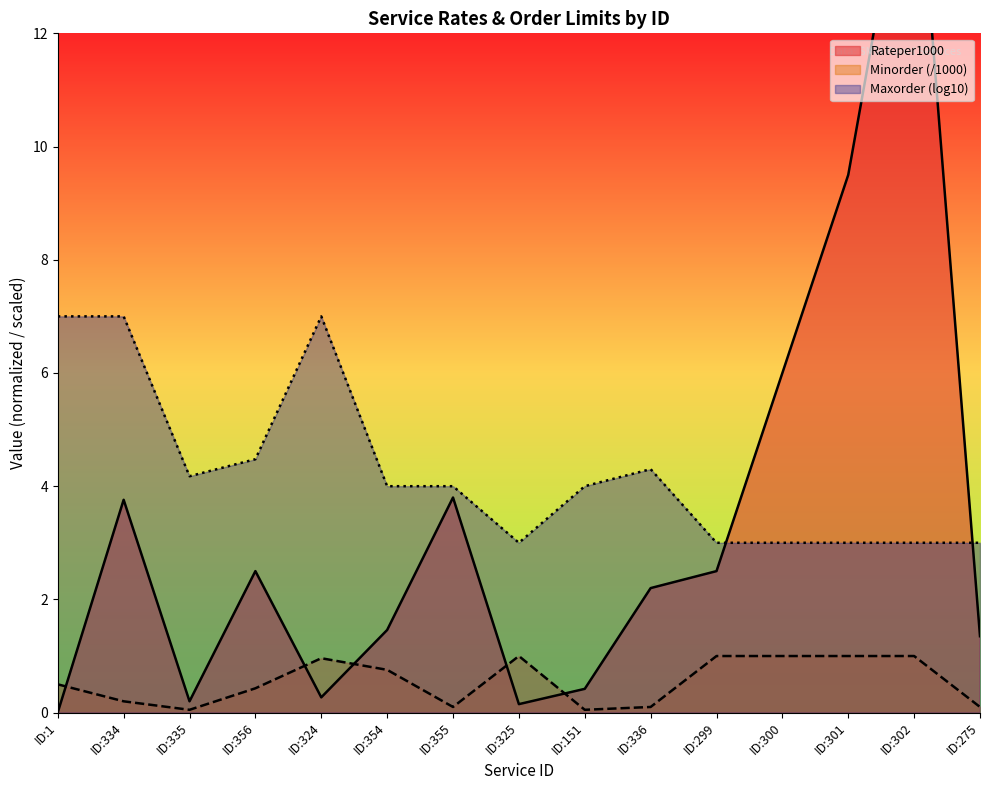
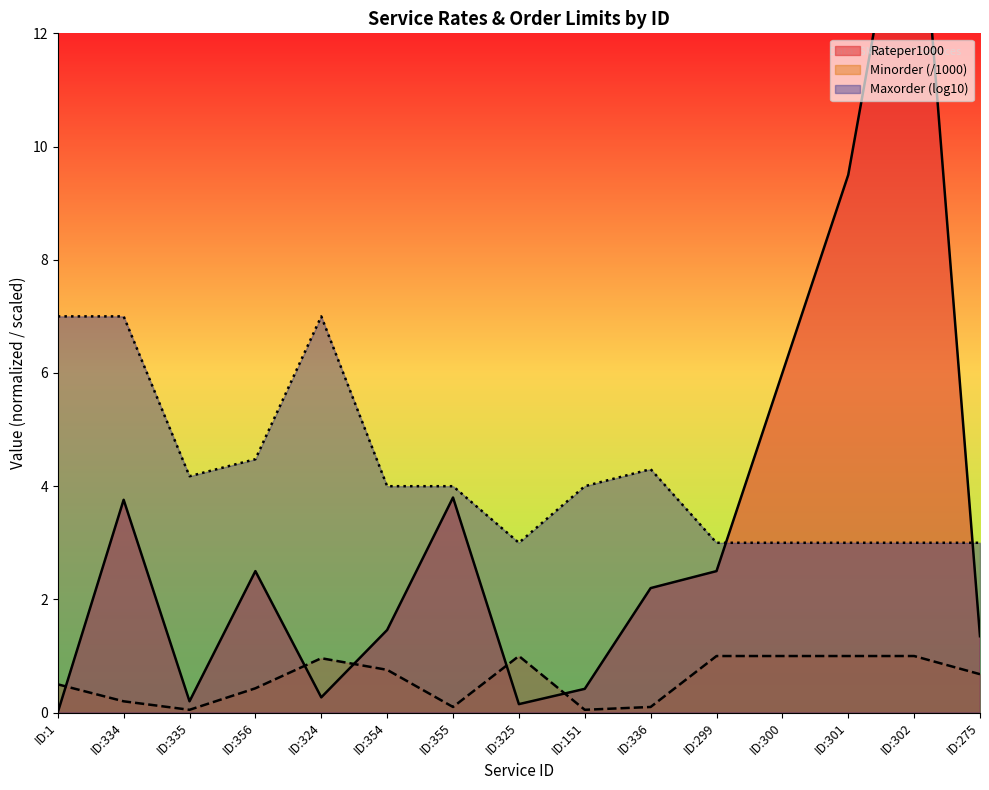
  {
    "Rateper1000": {
      "ID:1": 0.0,
      "ID:334": 3.8,
      "ID:335": 0.2,
      "ID:356": 2.5,
      "ID:324": 0.3,
      "ID:354": 1.5,
      "ID:355": 3.8,
      "ID:325": 0.2,
      "ID:151": 0.4,
      "ID:336": 2.2,
      "ID:299": 2.5,
      "ID:300": 6.0,
      "ID:301": 9.5,
      "ID:275": 1.4
    },
    "Minorder (/1000)": {
      "ID:1": 0.5,
      "ID:334": 0.2,
      "ID:335": 0.1,
      "ID:356": 0.4,
      "ID:324": 1.0,
      "ID:354": 0.8,
      "ID:355": 0.1,
      "ID:325": 1.0,
      "ID:151": 0.1,
      "ID:336": 0.1,
      "ID:299": 1.0,
      "ID:300": 1.0,
      "ID:301": 1.0,
      "ID:302": 1.0,
-     "ID:275": 0.1
+     "ID:275": 0.7
    },
    "Maxorder (log10)": {
      "ID:1": 7.0,
      "ID:334": 7.0,
      "ID:335": 4.2,
      "ID:356": 4.5,
      "ID:324": 7.0,
      "ID:354": 4.0,
      "ID:355": 4.0,
      "ID:325": 3.0,
      "ID:151": 4.0,
      "ID:336": 4.3,
      "ID:299": 3.0,
      "ID:300": 3.0,
      "ID:301": 3.0,
      "ID:302": 3.0,
      "ID:275": 3.0
    }
  }
